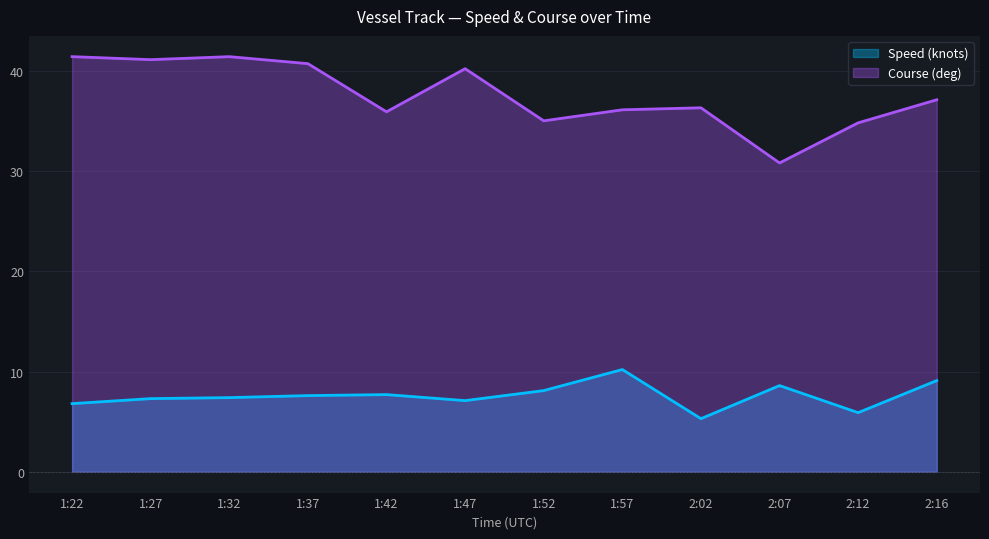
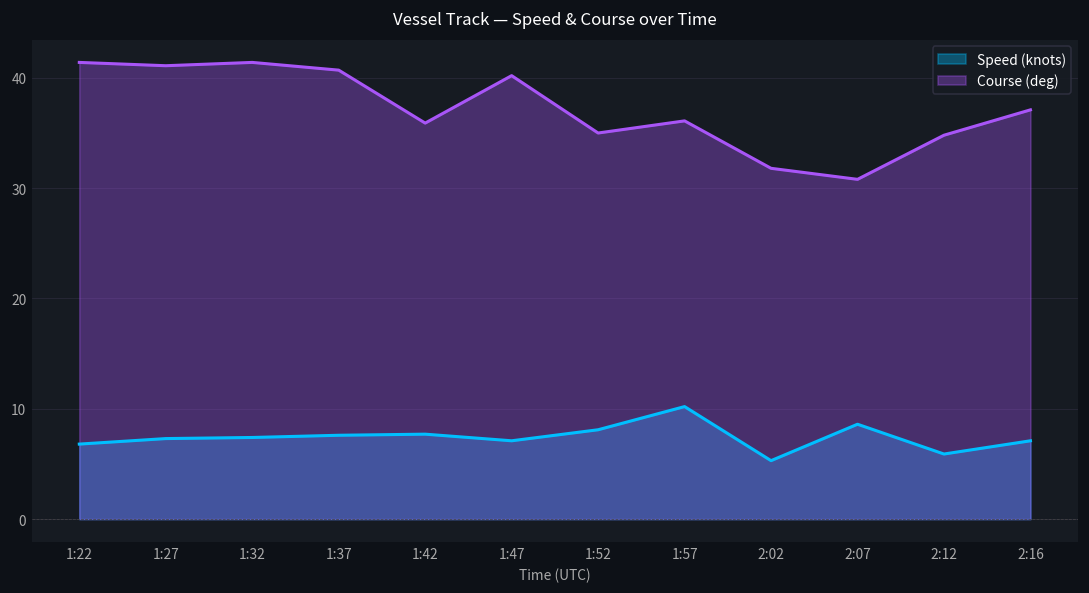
  {
    "Speed (knots)": {
      "1:22": 6.8,
      "1:27": 7.3,
      "1:32": 7.4,
      "1:37": 7.6,
      "1:42": 7.7,
      "1:47": 7.1,
      "1:52": 8.1,
      "1:57": 10.2,
      "2:02": 5.3,
      "2:07": 8.6,
      "2:12": 5.9,
-     "2:16": 9.1
+     "2:16": 7.1
    },
    "Course (deg)": {
      "1:22": 41.4,
      "1:27": 41.1,
      "1:32": 41.4,
      "1:37": 40.7,
      "1:42": 35.9,
      "1:47": 40.2,
      "1:52": 35.0,
      "1:57": 36.1,
-     "2:02": 36.3,
+     "2:02": 31.8,
      "2:07": 30.8,
      "2:12": 34.8,
      "2:16": 37.1
    }
  }
